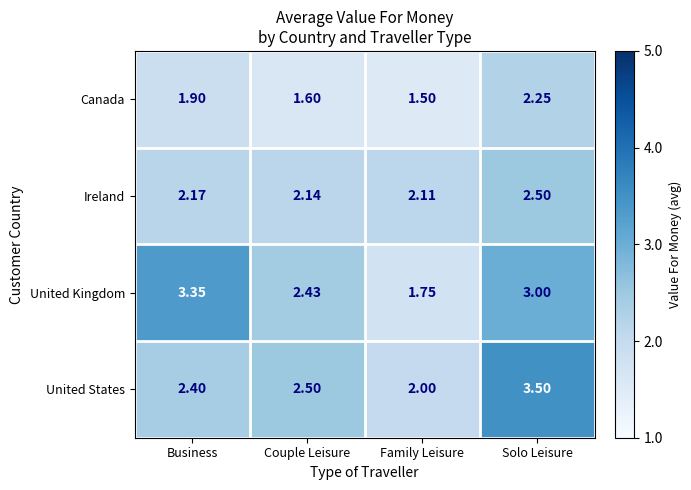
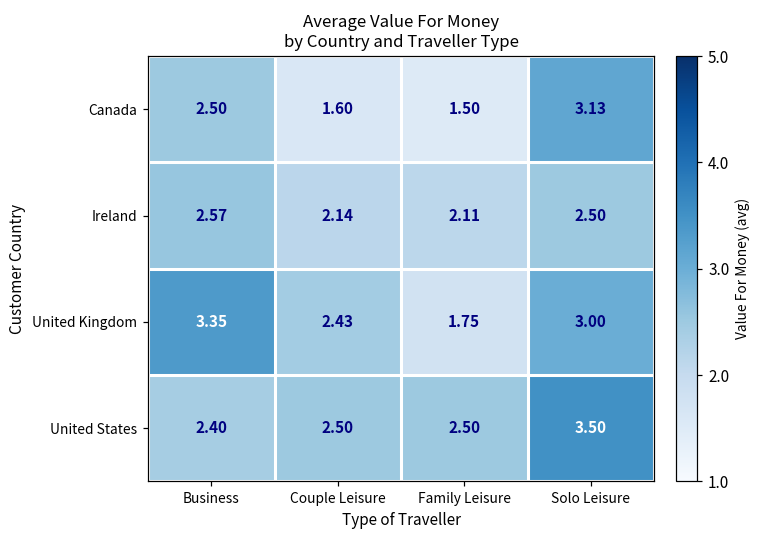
  {
    "Canada": {
-     "Business": 1.90,
+     "Business": 2.50,
      "Couple Leisure": 1.60,
      "Family Leisure": 1.50,
-     "Solo Leisure": 2.25
+     "Solo Leisure": 3.13
    },
    "Ireland": {
-     "Business": 2.17,
+     "Business": 2.57,
      "Couple Leisure": 2.14,
      "Family Leisure": 2.11,
      "Solo Leisure": 2.50
    },
    "United Kingdom": {
      "Business": 3.35,
      "Couple Leisure": 2.43,
      "Family Leisure": 1.75,
      "Solo Leisure": 3.00
    },
    "United States": {
      "Business": 2.40,
      "Couple Leisure": 2.50,
-     "Family Leisure": 2.00,
+     "Family Leisure": 2.50,
      "Solo Leisure": 3.50
    }
  }
